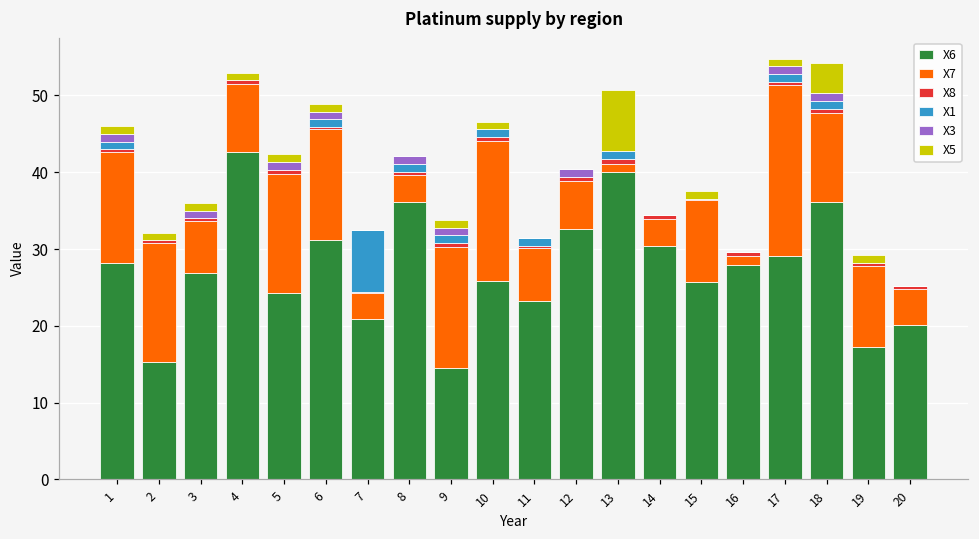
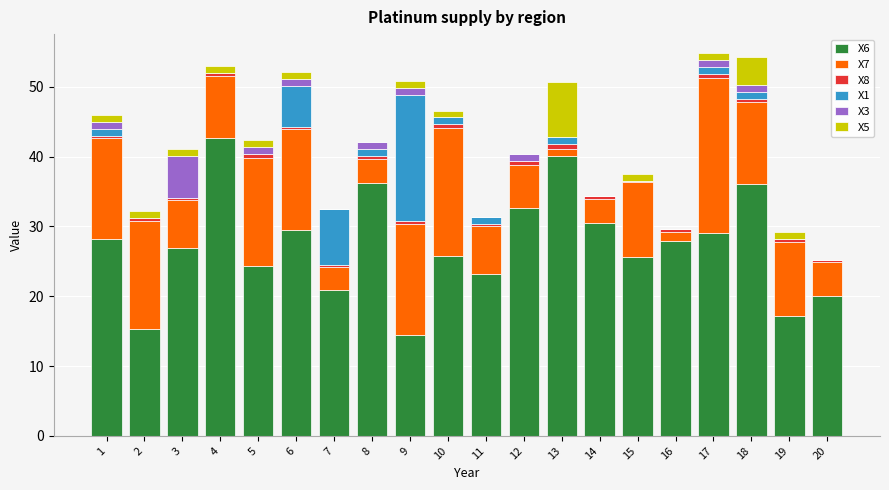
  {
    "X6": {
      "1": 28,
      "2": 15,
      "3": 27,
      "4": 43,
      "5": 24,
-     "6": 31,
+     "6": 30,
      "7": 21,
      "8": 36,
      "9": 15,
      "10": 26,
      "11": 23,
      "12": 33,
      "13": 40,
      "14": 30,
      "15": 26,
      "16": 28,
      "17": 29,
      "18": 36,
      "19": 17,
      "20": 20
    },
    "X7": {
      "1": 14,
      "2": 16,
      "3": 7,
      "4": 9,
      "5": 15,
      "6": 14,
      "7": 3,
      "8": 4,
      "9": 16,
      "10": 18,
      "11": 7,
      "12": 6,
      "13": 1,
      "14": 3,
      "15": 11,
      "16": 1,
      "17": 22,
      "18": 12,
      "19": 11,
      "20": 5
    },
    "X8": {
      "4": 0,
      "5": 0,
      "9": 0,
      "10": 1,
      "12": 1,
      "13": 1,
      "14": 1,
      "16": 1,
      "17": 0,
      "18": 1,
      "19": 0
    },
    "X1": {
      "1": 1,
      "2": 0,
      "3": 0,
      "4": 0,
      "5": 0,
-     "6": 1,
+     "6": 6,
      "7": 8,
      "8": 1,
-     "9": 1,
+     "9": 18,
      "10": 1,
      "11": 1,
      "12": 0,
      "13": 1,
      "14": 0,
      "15": 0,
      "16": 0,
      "17": 1,
      "18": 1,
      "19": 0,
      "20": 0
    },
    "X3": {
      "1": 1,
      "2": 0,
-     "3": 1,
+     "3": 6,
      "4": 0,
      "5": 1,
      "6": 1,
      "7": 0,
      "8": 1,
      "9": 1,
      "10": 0,
      "11": 0,
      "12": 1,
      "13": 0,
      "14": 0,
      "15": 0,
      "16": 0,
      "17": 1,
      "18": 1,
      "19": 0,
      "20": 0
    },
    "X5": {
      "1": 1,
      "2": 1,
      "3": 1,
      "4": 1,
      "5": 1,
      "6": 1,
      "7": 0,
      "8": 0,
      "9": 1,
      "10": 1,
      "11": 0,
      "12": 0,
      "13": 8,
      "14": 0,
      "15": 1,
      "16": 0,
      "17": 1,
      "18": 4,
      "19": 1,
      "20": 0
    }
  }
